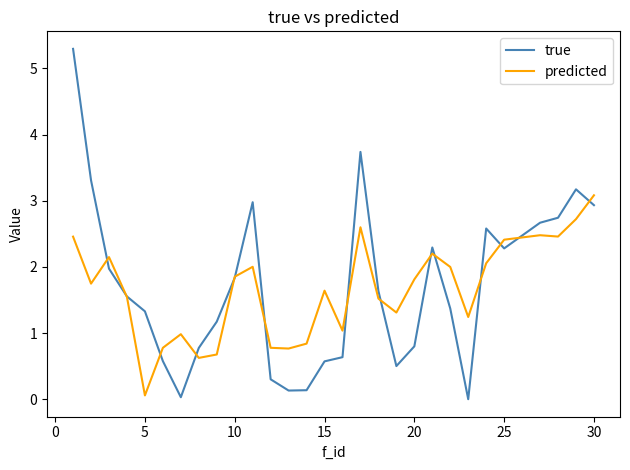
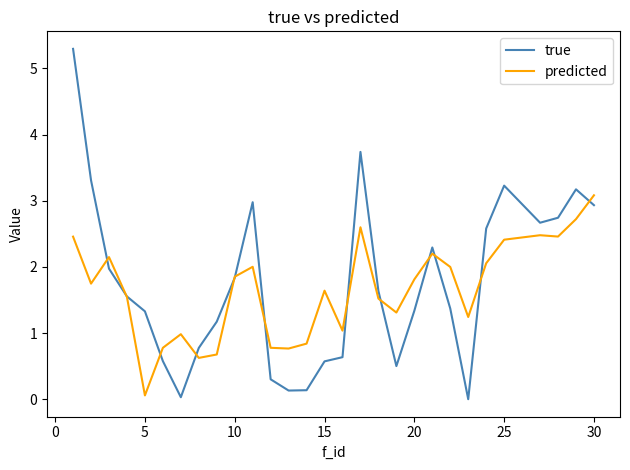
  {
    "true": {
      "5": 1.3,
      "15": 0.6,
-     "20": 0.8,
-     "25": 2.3,
+     "20": 1.3,
+     "25": 3.2,
      "30": 2.9
    },
    "predicted": {
      "5": 0.1,
      "15": 1.6,
      "20": 1.8,
      "25": 2.4,
      "30": 3.1
    }
  }
